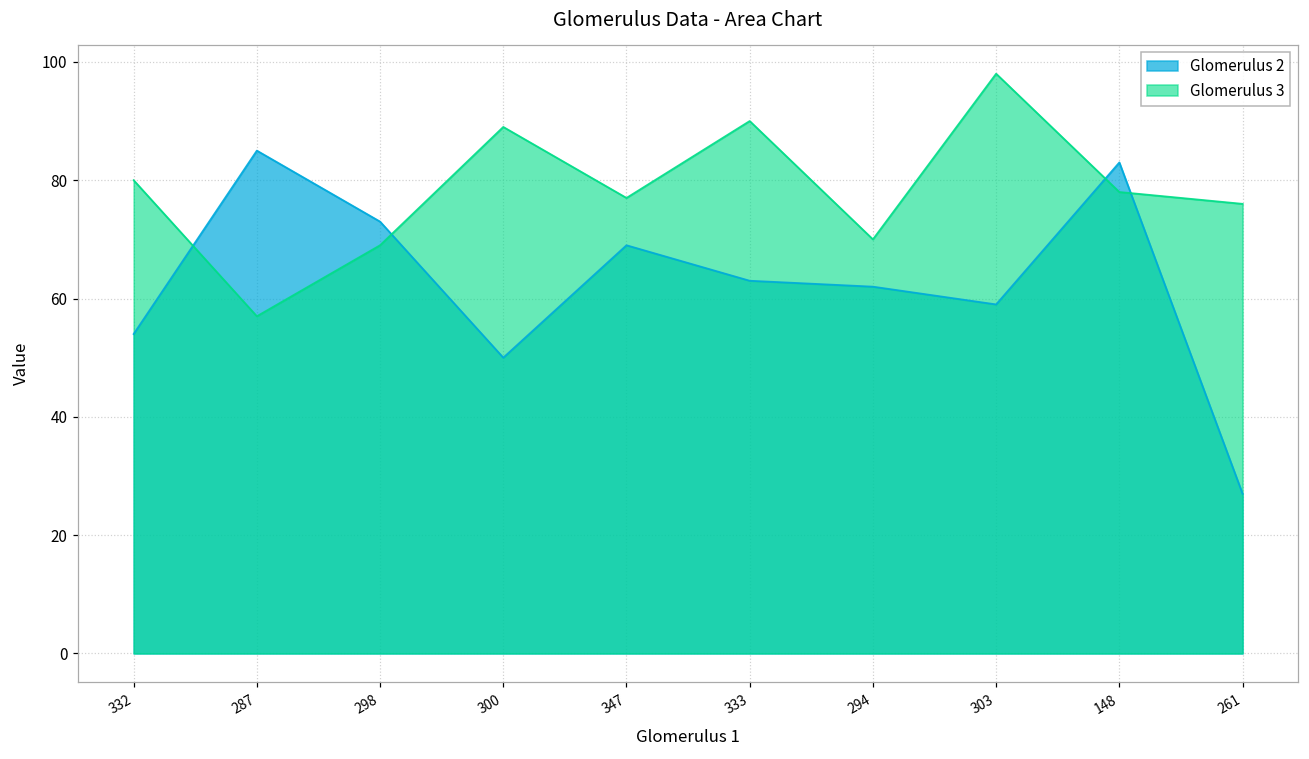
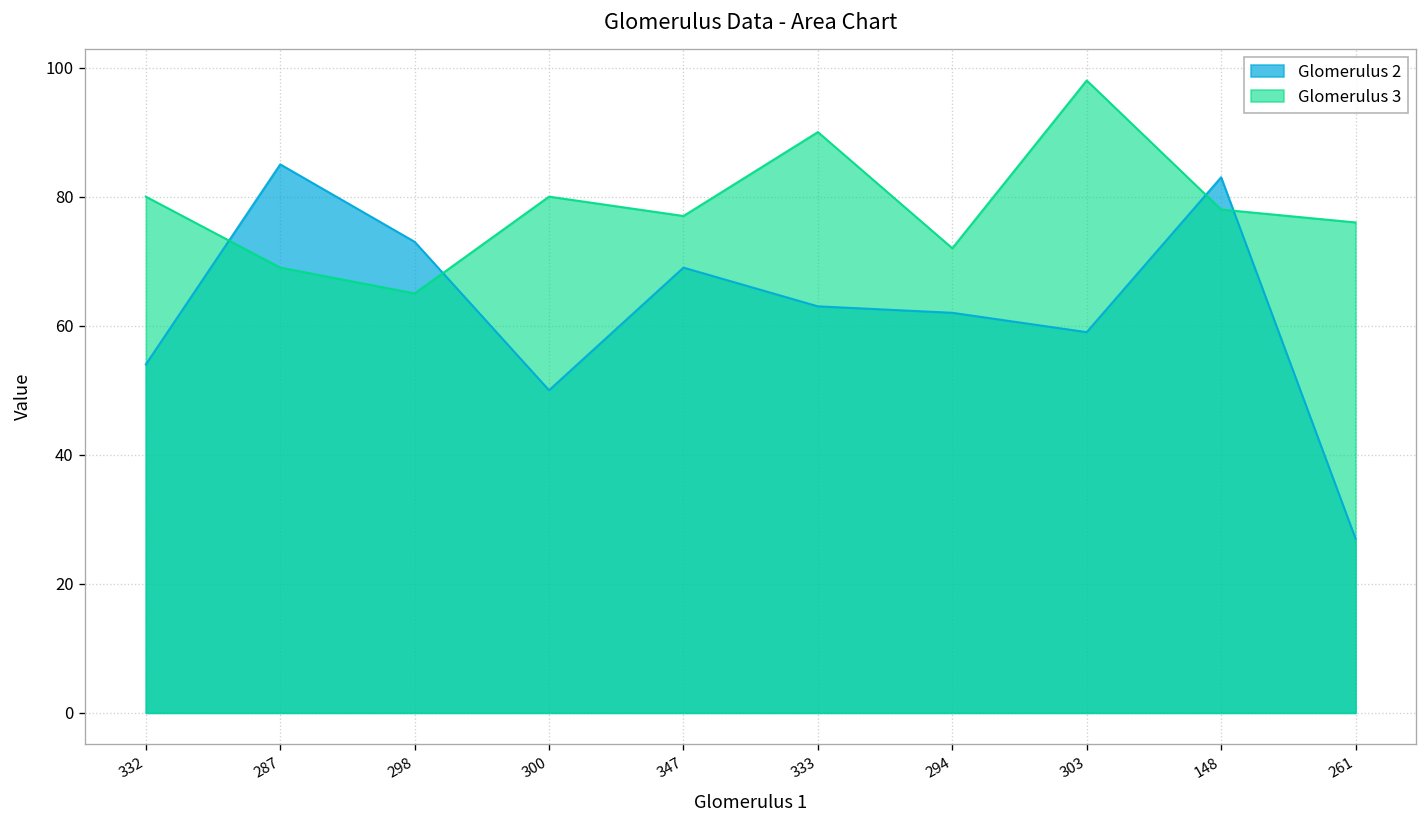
  {
    "Glomerulus 2": {
      "332": 54,
      "287": 85,
      "298": 73,
      "300": 50,
      "347": 69,
      "333": 63,
      "294": 62,
      "303": 59,
      "148": 83,
      "261": 27
    },
    "Glomerulus 3": {
      "332": 80,
-     "287": 57,
-     "298": 69,
-     "300": 89,
+     "287": 69,
+     "298": 65,
+     "300": 80,
      "347": 77,
      "333": 90,
-     "294": 70,
+     "294": 72,
      "303": 98,
      "148": 78,
      "261": 76
    }
  }
